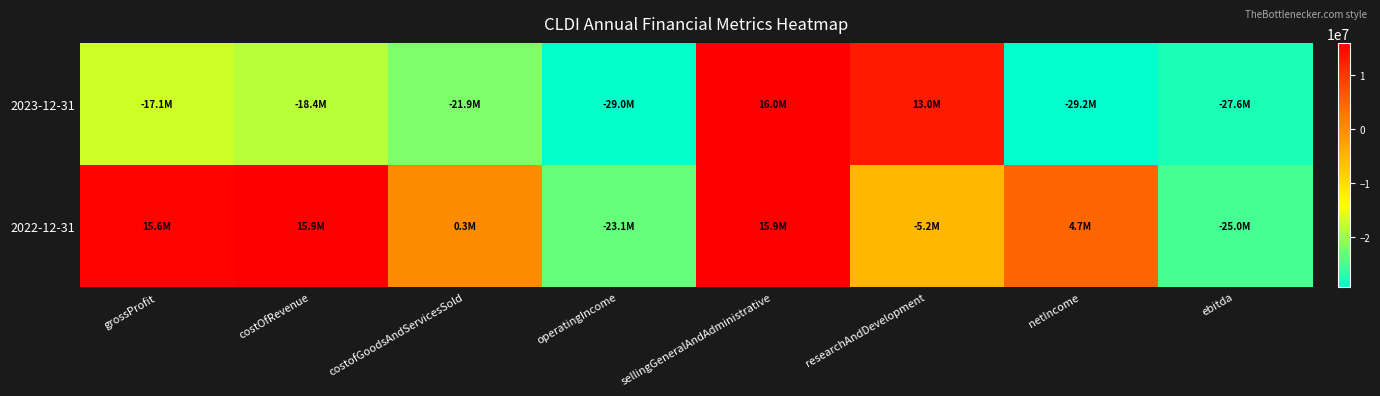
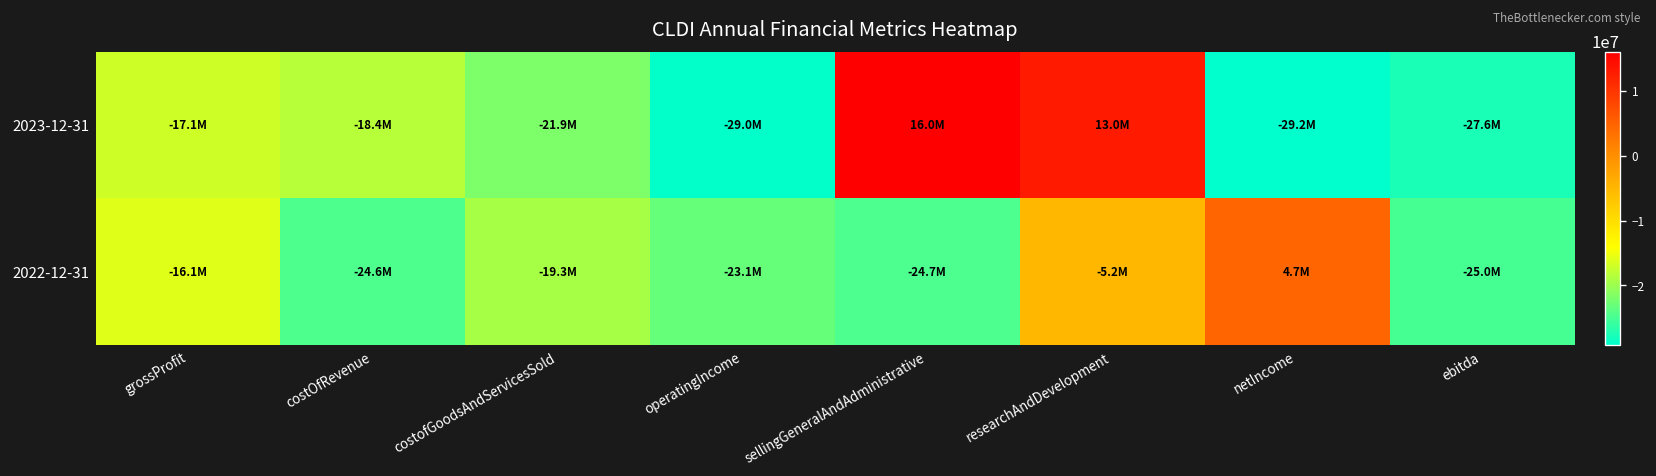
  {
    "2023-12-31": {
      "grossProfit": "-17.1M",
      "costOfRevenue": "-18.4M",
      "costofGoodsAndServicesSold": "-21.9M",
      "operatingIncome": "-29.0M",
      "sellingGeneralAndAdministrative": "16.0M",
      "researchAndDevelopment": "13.0M",
      "netIncome": "-29.2M",
      "ebitda": "-27.6M"
    },
    "2022-12-31": {
-     "grossProfit": "15.6M",
-     "costOfRevenue": "15.9M",
-     "costofGoodsAndServicesSold": "0.3M",
+     "grossProfit": "-16.1M",
+     "costOfRevenue": "-24.6M",
+     "costofGoodsAndServicesSold": "-19.3M",
      "operatingIncome": "-23.1M",
-     "sellingGeneralAndAdministrative": "15.9M",
+     "sellingGeneralAndAdministrative": "-24.7M",
      "researchAndDevelopment": "-5.2M",
      "netIncome": "4.7M",
      "ebitda": "-25.0M"
    }
  }
